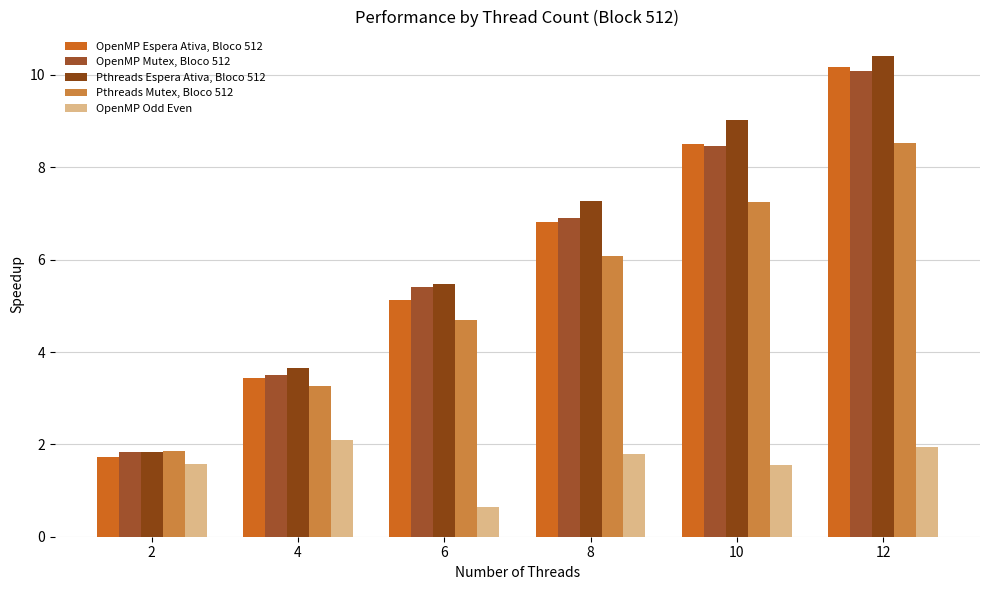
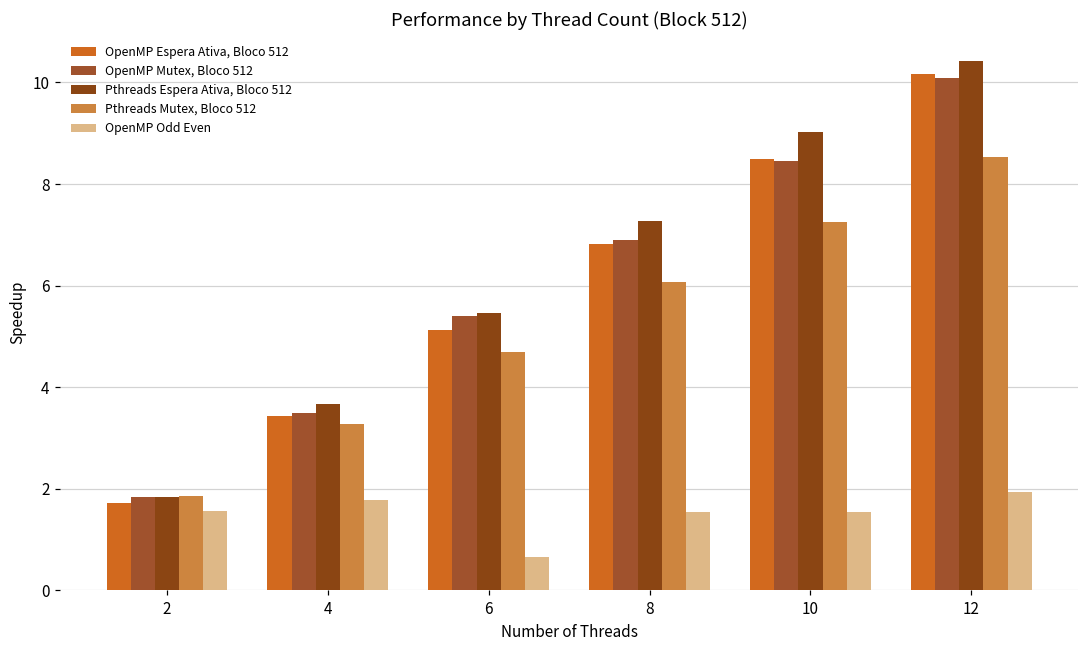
  {
    "OpenMP Odd Even": {
      "2": 1.6,
-     "4": 2.1,
+     "4": 1.8,
      "6": 0.6,
-     "8": 1.8,
+     "8": 1.5,
      "10": 1.5,
      "12": 1.9
    }
  }
